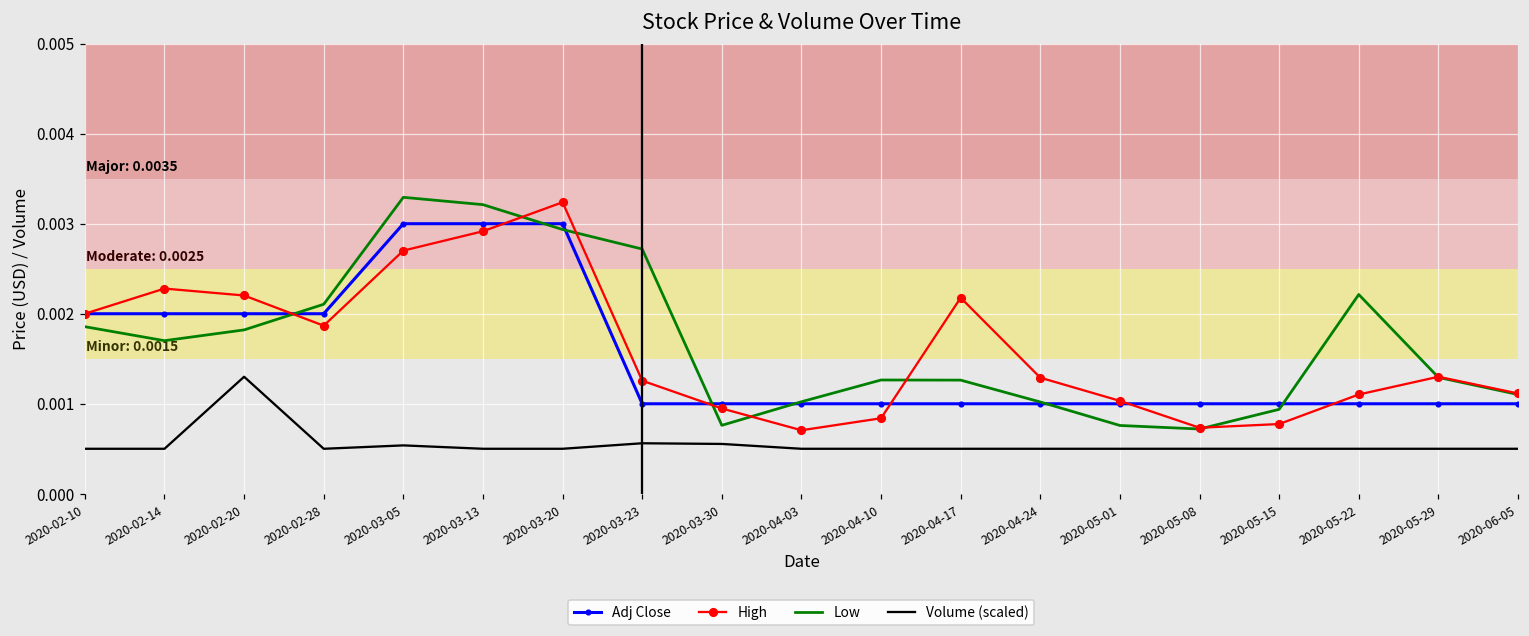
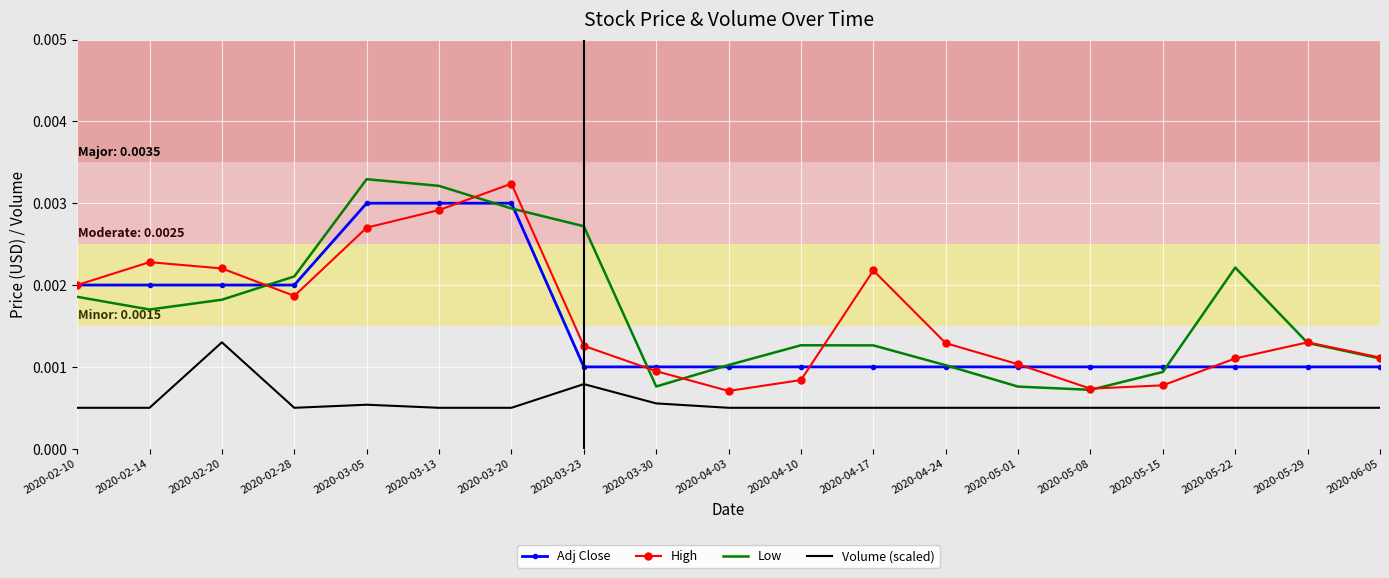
  {
    "Adj Close": {
      "2020-02-14": 0.0020,
      "2020-02-20": 0.0020,
      "2020-02-28": 0.0020,
      "2020-03-05": 0.0030,
      "2020-03-13": 0.0030,
      "2020-03-20": 0.0030,
      "2020-03-23": 0.0010,
      "2020-03-30": 0.0010,
      "2020-04-10": 0.0010,
      "2020-04-17": 0.0010,
      "2020-05-01": 0.0010,
      "2020-05-08": 0.0010,
      "2020-05-15": 0.0010,
      "2020-05-22": 0.0010,
      "2020-05-29": 0.0010,
      "2020-06-05": 0.0010
    },
    "High": {
      "2020-02-20": 0.0022,
      "2020-02-28": 0.0019,
      "2020-03-05": 0.0027,
      "2020-03-13": 0.0029,
      "2020-03-20": 0.0032,
      "2020-03-23": 0.0013,
      "2020-03-30": 0.0009,
      "2020-04-03": 0.0007,
      "2020-04-10": 0.0008,
      "2020-04-17": 0.0022,
      "2020-04-24": 0.0013,
      "2020-05-01": 0.0010,
      "2020-05-15": 0.0008,
      "2020-05-22": 0.0011
    },
    "Low": {
      "2020-02-10": 0.0019,
      "2020-02-20": 0.0018,
      "2020-02-28": 0.0021,
      "2020-03-05": 0.0033,
      "2020-03-13": 0.0032,
      "2020-03-20": 0.0029,
      "2020-03-23": 0.0027,
      "2020-03-30": 0.0008,
      "2020-04-10": 0.0013,
      "2020-04-17": 0.0013,
      "2020-05-01": 0.0008,
      "2020-05-15": 0.0009,
      "2020-05-22": 0.0022
    },
    "Volume (scaled)": {
      "2020-02-10": 0.0005,
      "2020-02-14": 0.0005,
      "2020-02-20": 0.0013,
      "2020-02-28": 0.0005,
      "2020-03-05": 0.0005,
      "2020-03-13": 0.0005,
      "2020-03-20": 0.0005,
-     "2020-03-23": 0.0006,
+     "2020-03-23": 0.0008,
      "2020-03-30": 0.0006,
      "2020-04-03": 0.0005,
      "2020-04-10": 0.0005,
      "2020-04-17": 0.0005,
      "2020-04-24": 0.0005,
      "2020-05-01": 0.0005,
      "2020-05-08": 0.0005,
      "2020-05-15": 0.0005,
      "2020-05-22": 0.0005,
      "2020-05-29": 0.0005,
      "2020-06-05": 0.0005
    }
  }
